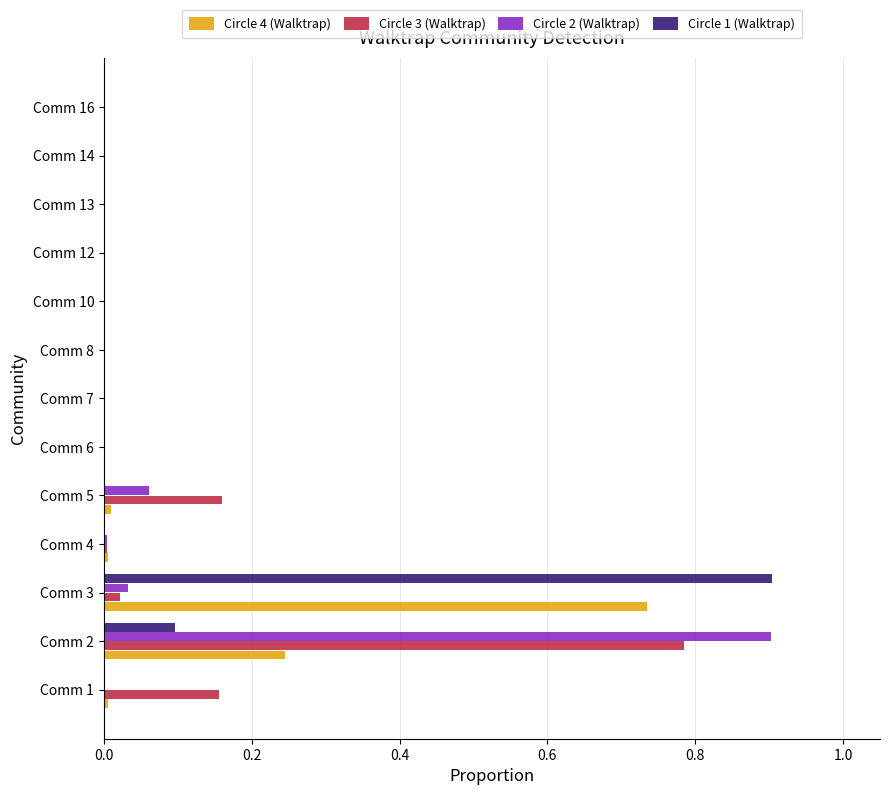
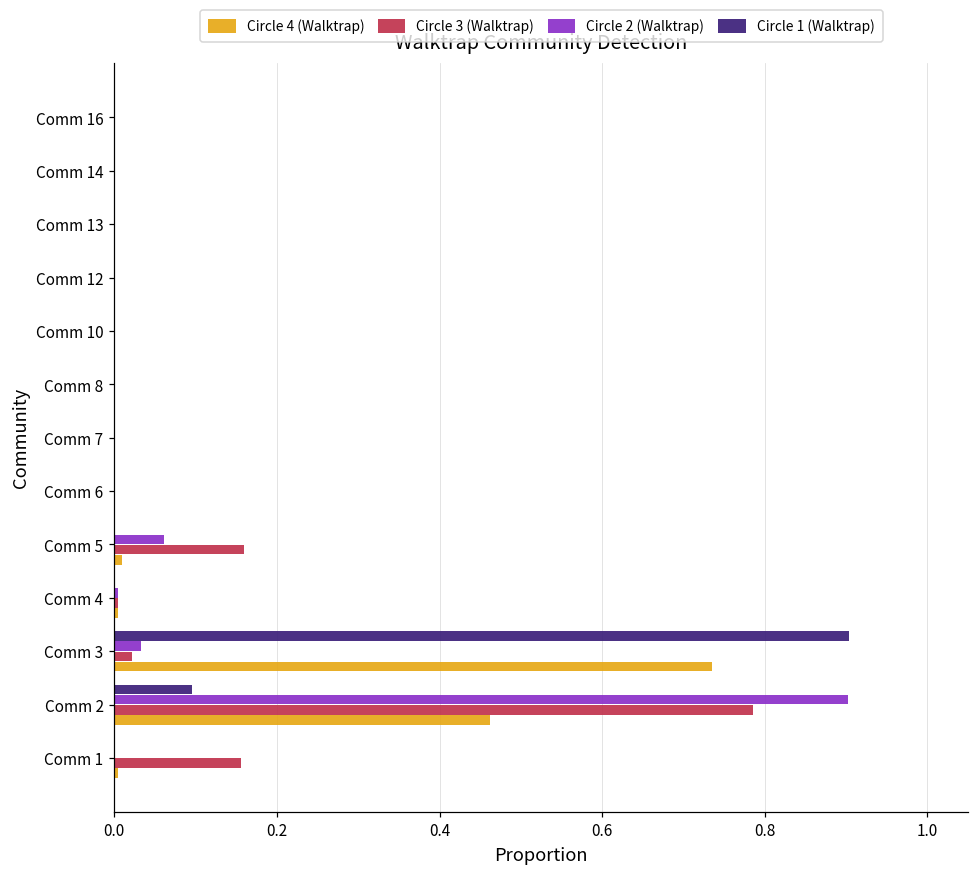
  {
    "Circle 4 (Walktrap)": {
      "Comm 16": 0.00,
      "Comm 14": 0.00,
      "Comm 13": 0.00,
      "Comm 12": 0.00,
      "Comm 10": 0.00,
      "Comm 8": 0.00,
      "Comm 7": 0.00,
      "Comm 6": 0.00,
      "Comm 5": 0.01,
      "Comm 4": 0.00,
      "Comm 3": 0.74,
-     "Comm 2": 0.25,
+     "Comm 2": 0.46,
      "Comm 1": 0.00
    },
    "Circle 3 (Walktrap)": {
      "Comm 16": 0.00,
      "Comm 14": 0.00,
      "Comm 13": 0.00,
      "Comm 12": 0.00,
      "Comm 10": 0.00,
      "Comm 8": 0.00,
      "Comm 7": 0.00,
      "Comm 6": 0.00,
      "Comm 5": 0.16,
      "Comm 4": 0.00,
      "Comm 3": 0.02,
      "Comm 2": 0.78,
      "Comm 1": 0.16
    },
    "Circle 2 (Walktrap)": {
      "Comm 16": 0.00,
      "Comm 14": 0.00,
      "Comm 13": 0.00,
      "Comm 12": 0.00,
      "Comm 10": 0.00,
      "Comm 8": 0.00,
      "Comm 7": 0.00,
      "Comm 6": 0.00,
      "Comm 5": 0.06,
      "Comm 4": 0.00,
      "Comm 3": 0.03,
      "Comm 2": 0.90,
      "Comm 1": 0.00
    },
    "Circle 1 (Walktrap)": {
      "Comm 16": 0.00,
      "Comm 14": 0.00,
      "Comm 13": 0.00,
      "Comm 12": 0.00,
      "Comm 10": 0.00,
      "Comm 8": 0.00,
      "Comm 7": 0.00,
      "Comm 6": 0.00,
      "Comm 5": 0.00,
      "Comm 4": 0.00,
      "Comm 3": 0.90,
      "Comm 2": 0.10,
      "Comm 1": 0.00
    }
  }
